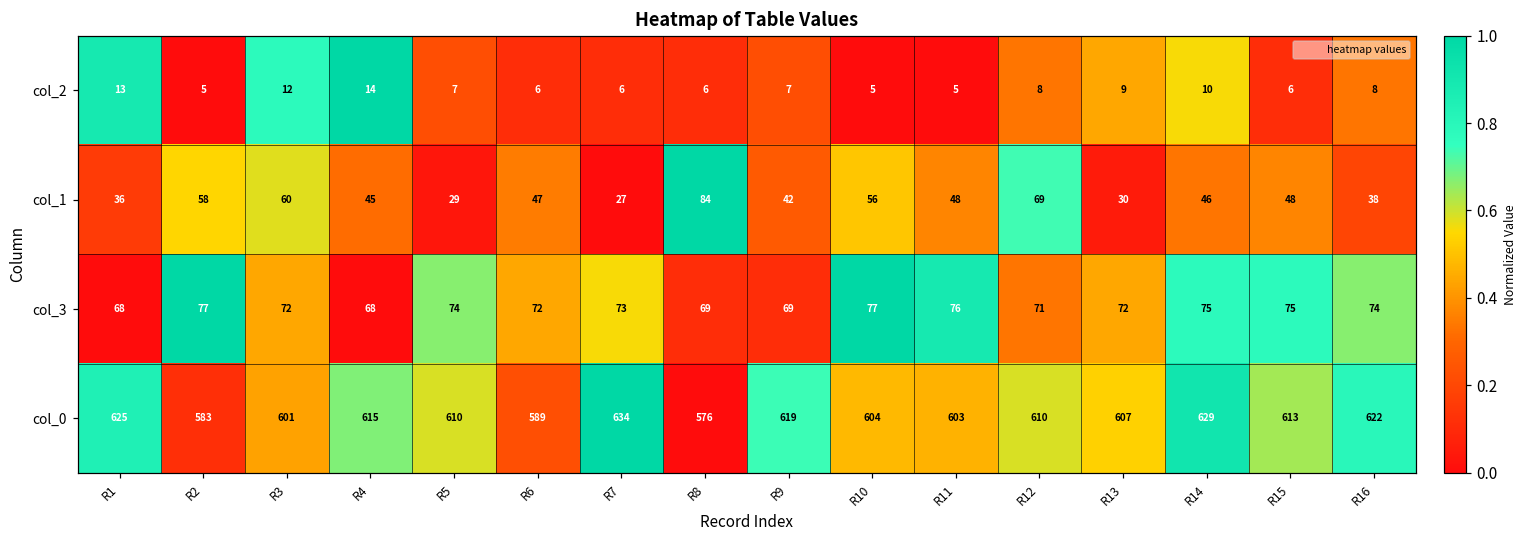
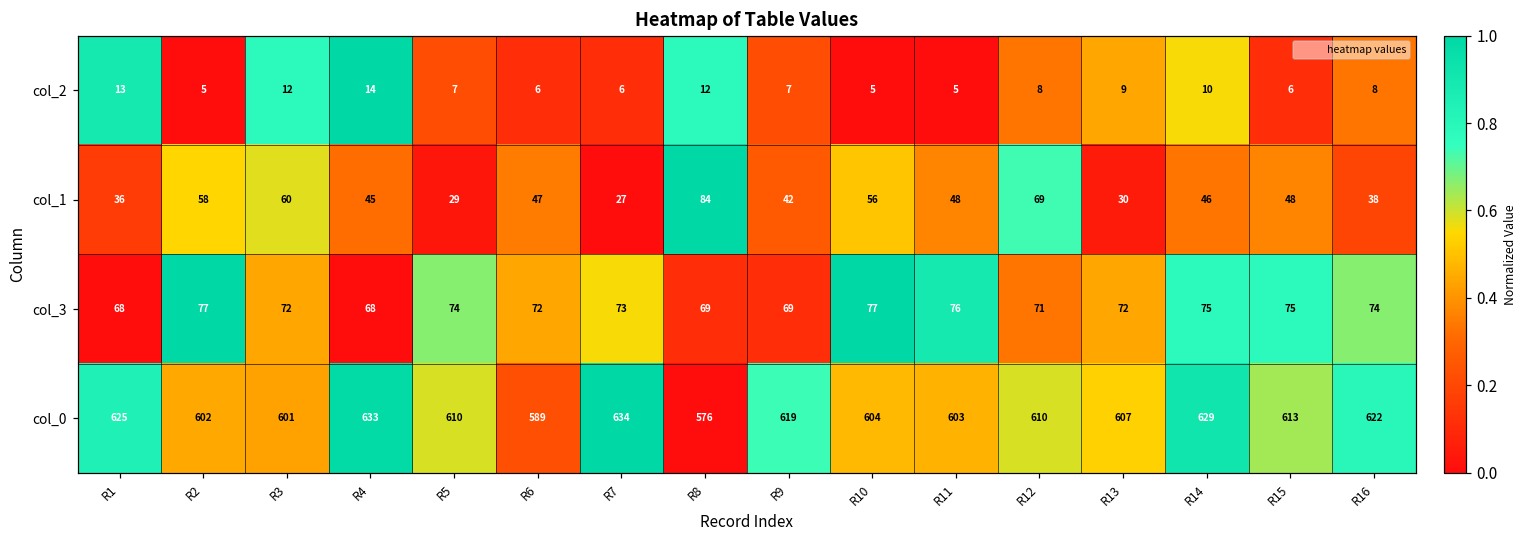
  {
    "col_2": {
      "R1": 13,
      "R2": 5,
      "R3": 12,
      "R4": 14,
      "R5": 7,
      "R6": 6,
      "R7": 6,
-     "R8": 6,
+     "R8": 12,
      "R9": 7,
      "R10": 5,
      "R11": 5,
      "R12": 8,
      "R13": 9,
      "R14": 10,
      "R15": 6,
      "R16": 8
    },
    "col_1": {
      "R1": 36,
      "R2": 58,
      "R3": 60,
      "R4": 45,
      "R5": 29,
      "R6": 47,
      "R7": 27,
      "R8": 84,
      "R9": 42,
      "R10": 56,
      "R11": 48,
      "R12": 69,
      "R13": 30,
      "R14": 46,
      "R15": 48,
      "R16": 38
    },
    "col_3": {
      "R1": 68,
      "R2": 77,
      "R3": 72,
      "R4": 68,
      "R5": 74,
      "R6": 72,
      "R7": 73,
      "R8": 69,
      "R9": 69,
      "R10": 77,
      "R11": 76,
      "R12": 71,
      "R13": 72,
      "R14": 75,
      "R15": 75,
      "R16": 74
    },
    "col_0": {
      "R1": 625,
-     "R2": 583,
+     "R2": 602,
      "R3": 601,
-     "R4": 615,
+     "R4": 633,
      "R5": 610,
      "R6": 589,
      "R7": 634,
      "R8": 576,
      "R9": 619,
      "R10": 604,
      "R11": 603,
      "R12": 610,
      "R13": 607,
      "R14": 629,
      "R15": 613,
      "R16": 622
    }
  }
